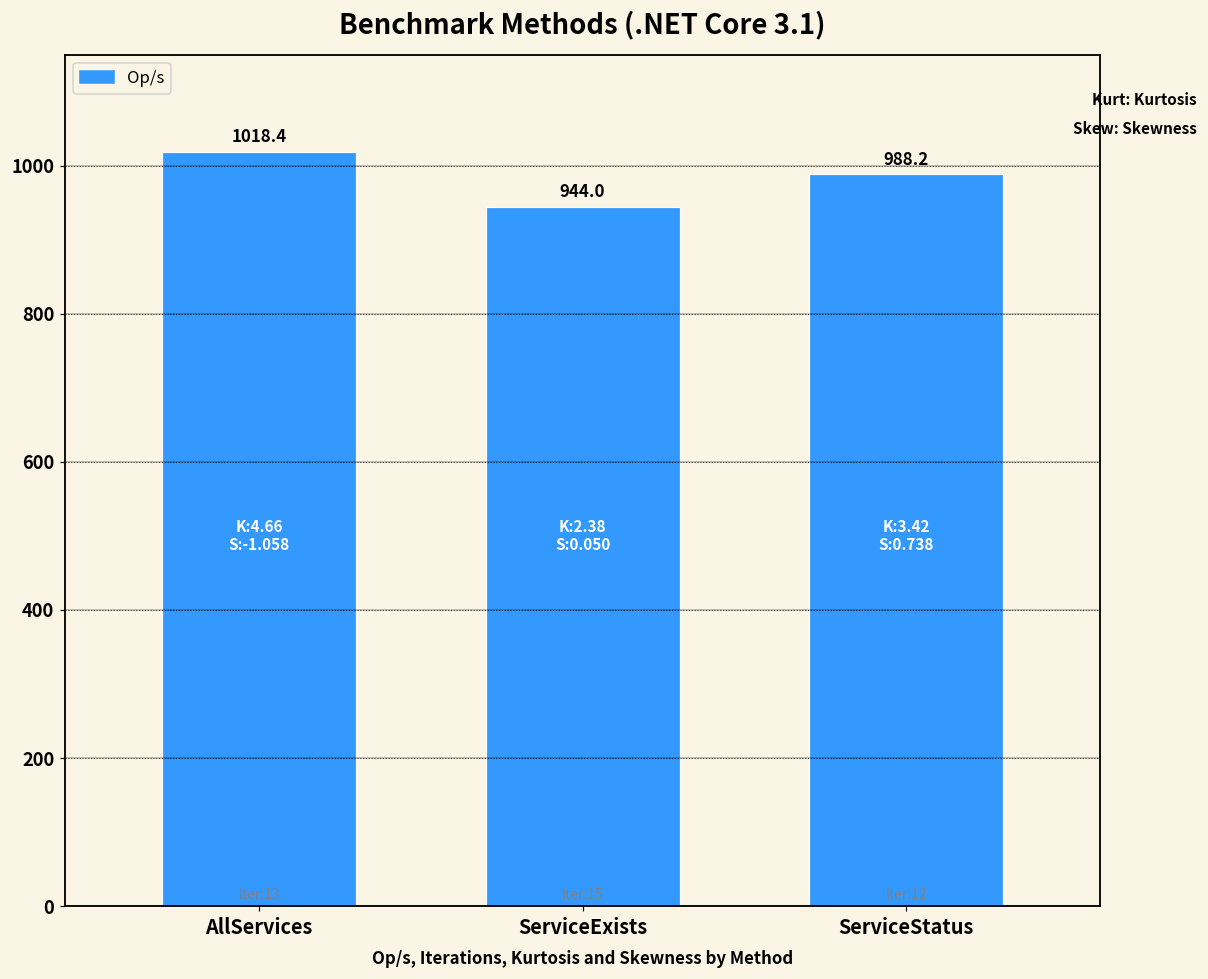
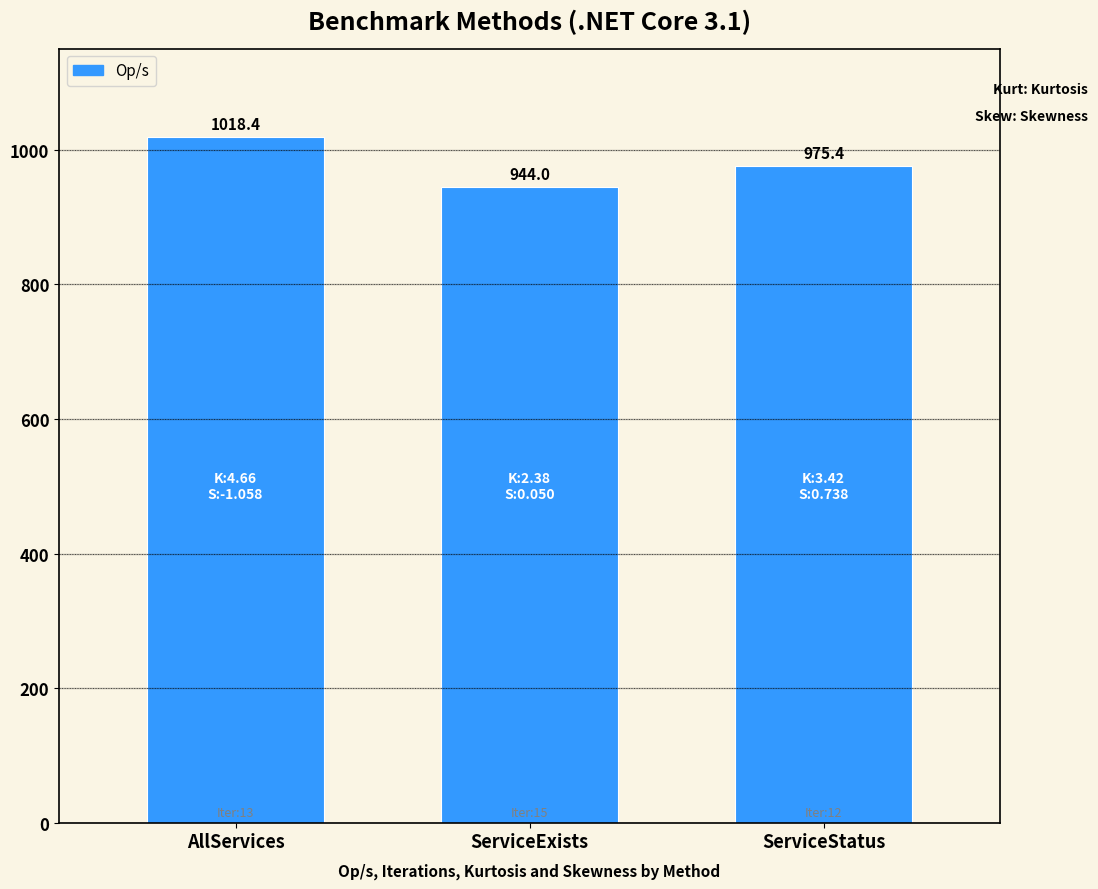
  {
    "AllServices": 1018.4,
    "ServiceExists": 944.0,
-   "ServiceStatus": 988.2
+   "ServiceStatus": 975.4
  }
